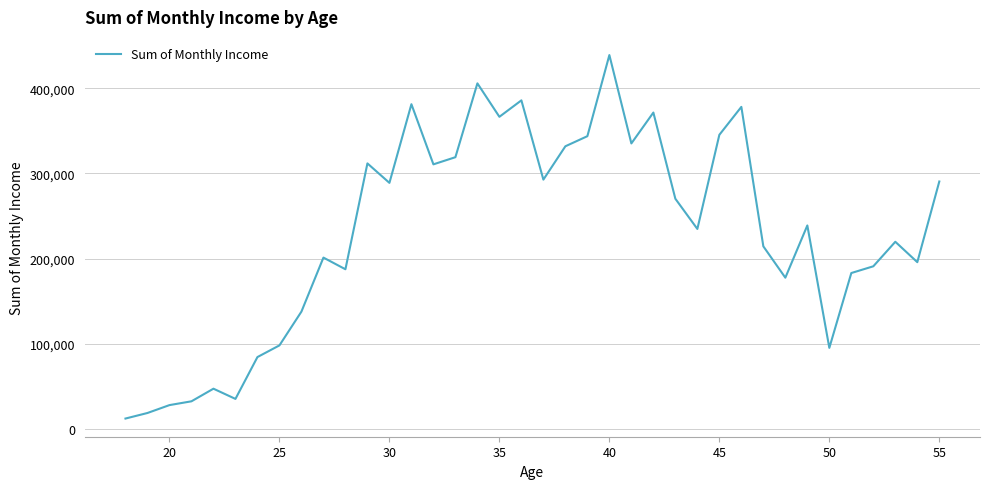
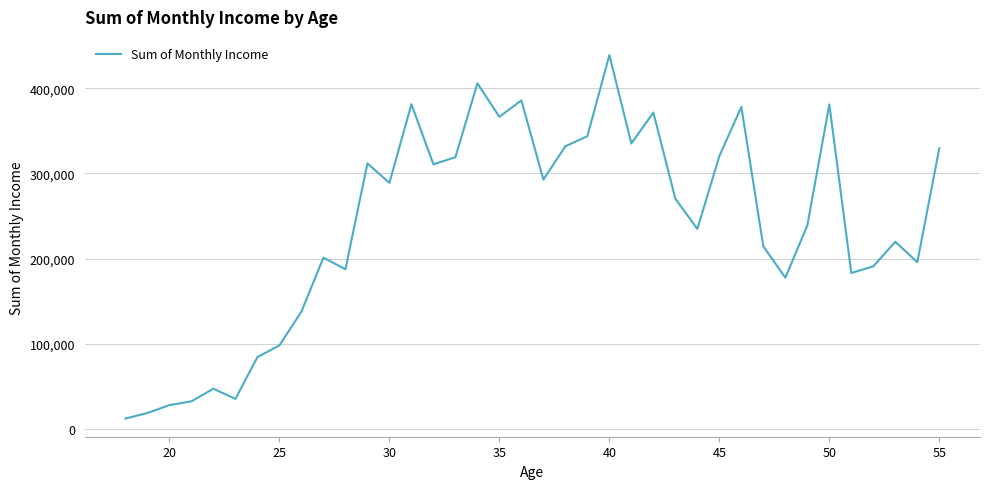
  {
    "20": "30,000",
    "25": "100,000",
    "30": "290,000",
    "35": "370,000",
    "40": "440,000",
-   "45": "350,000",
-   "50": "100,000",
-   "55": "290,000"
+   "45": "320,000",
+   "50": "380,000",
+   "55": "330,000"
  }
